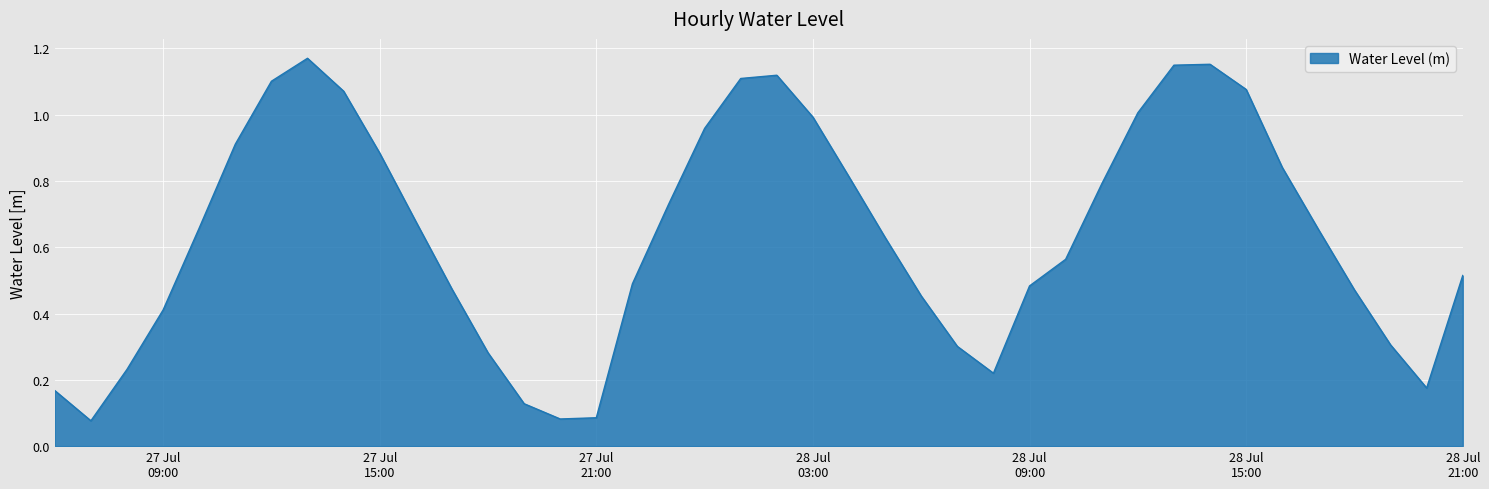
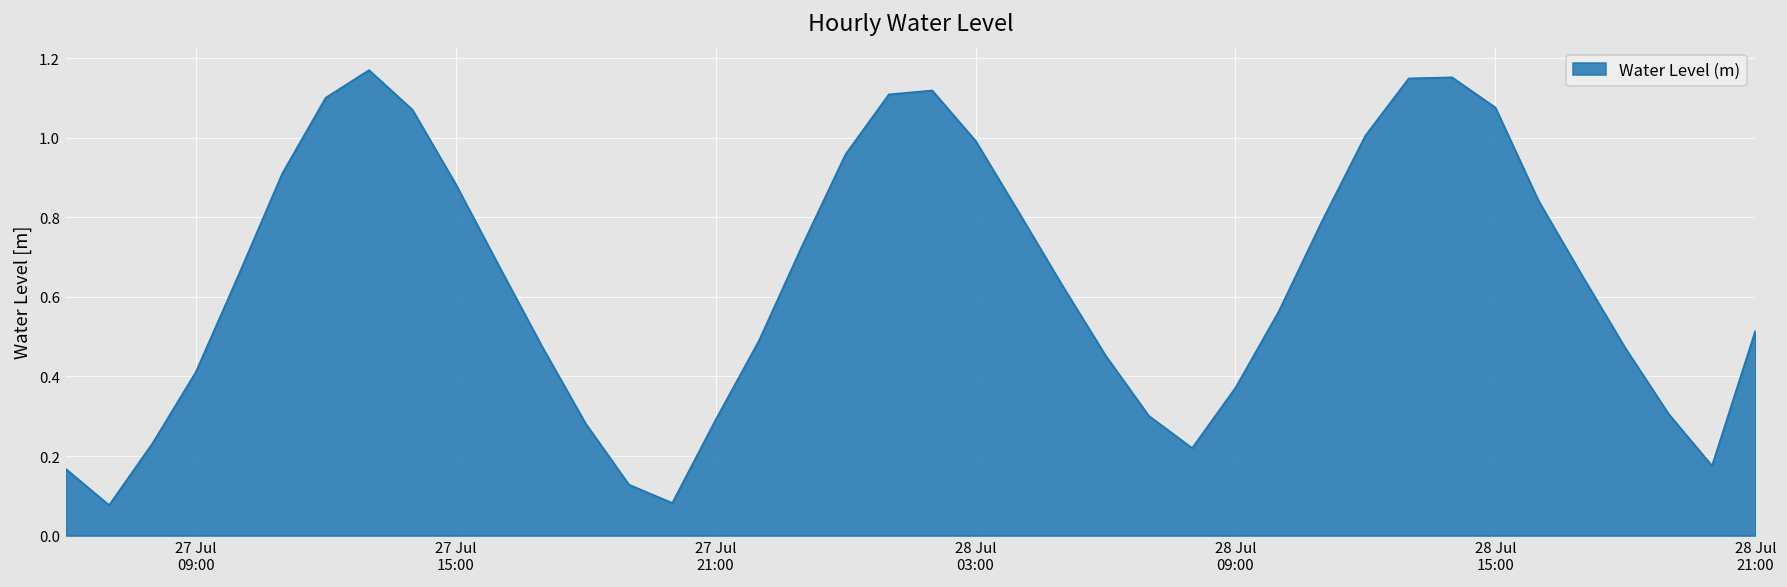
  {
    "27 Jul 09:00": 0.41,
    "27 Jul 15:00": 0.88,
-   "27 Jul 21:00": 0.09,
+   "27 Jul 21:00": 0.29,
    "28 Jul 03:00": 0.99,
-   "28 Jul 09:00": 0.48,
+   "28 Jul 09:00": 0.37,
    "28 Jul 15:00": 1.08,
    "28 Jul 21:00": 0.51
  }
